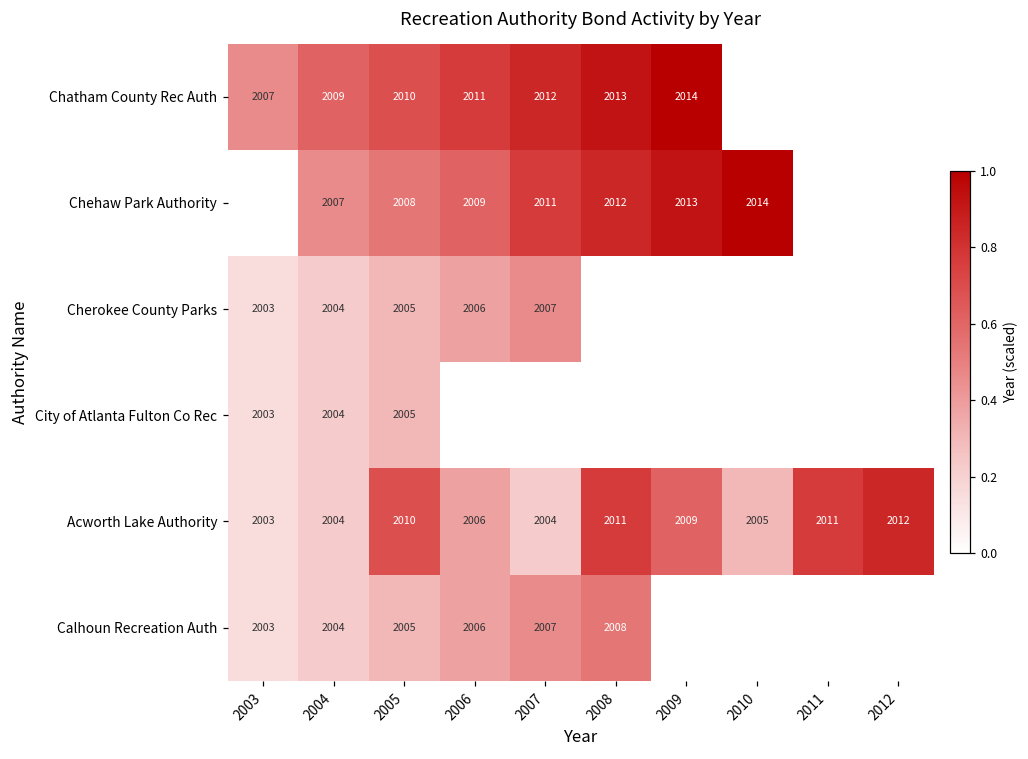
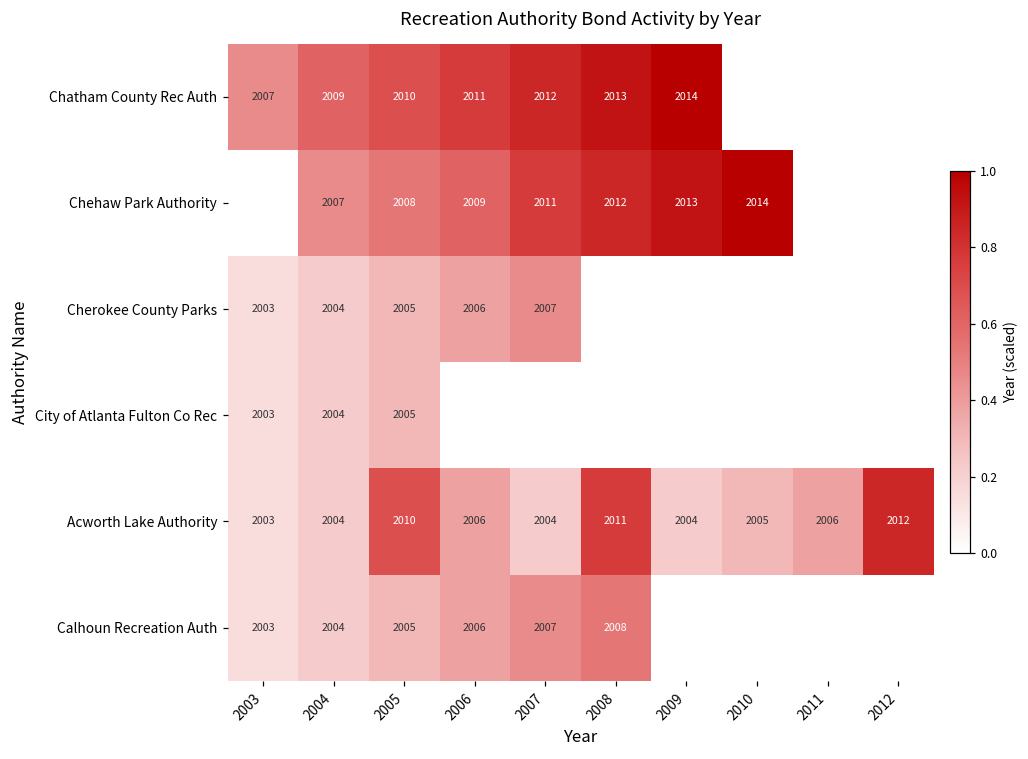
  {
    "Chatham County Rec Auth": {
      "2003": 2007,
      "2004": 2009,
      "2005": 2010,
      "2006": 2011,
      "2007": 2012,
      "2008": 2013,
      "2009": 2014
    },
    "Chehaw Park Authority": {
      "2004": 2007,
      "2005": 2008,
      "2006": 2009,
      "2007": 2011,
      "2008": 2012,
      "2009": 2013,
      "2010": 2014
    },
    "Cherokee County Parks": {
      "2003": 2003,
      "2004": 2004,
      "2005": 2005,
      "2006": 2006,
      "2007": 2007
    },
    "City of Atlanta Fulton Co Rec": {
      "2003": 2003,
      "2004": 2004,
      "2005": 2005
    },
    "Acworth Lake Authority": {
      "2003": 2003,
      "2004": 2004,
      "2005": 2010,
      "2006": 2006,
      "2007": 2004,
      "2008": 2011,
-     "2009": 2009,
+     "2009": 2004,
      "2010": 2005,
-     "2011": 2011,
+     "2011": 2006,
      "2012": 2012
    },
    "Calhoun Recreation Auth": {
      "2003": 2003,
      "2004": 2004,
      "2005": 2005,
      "2006": 2006,
      "2007": 2007,
      "2008": 2008
    }
  }
